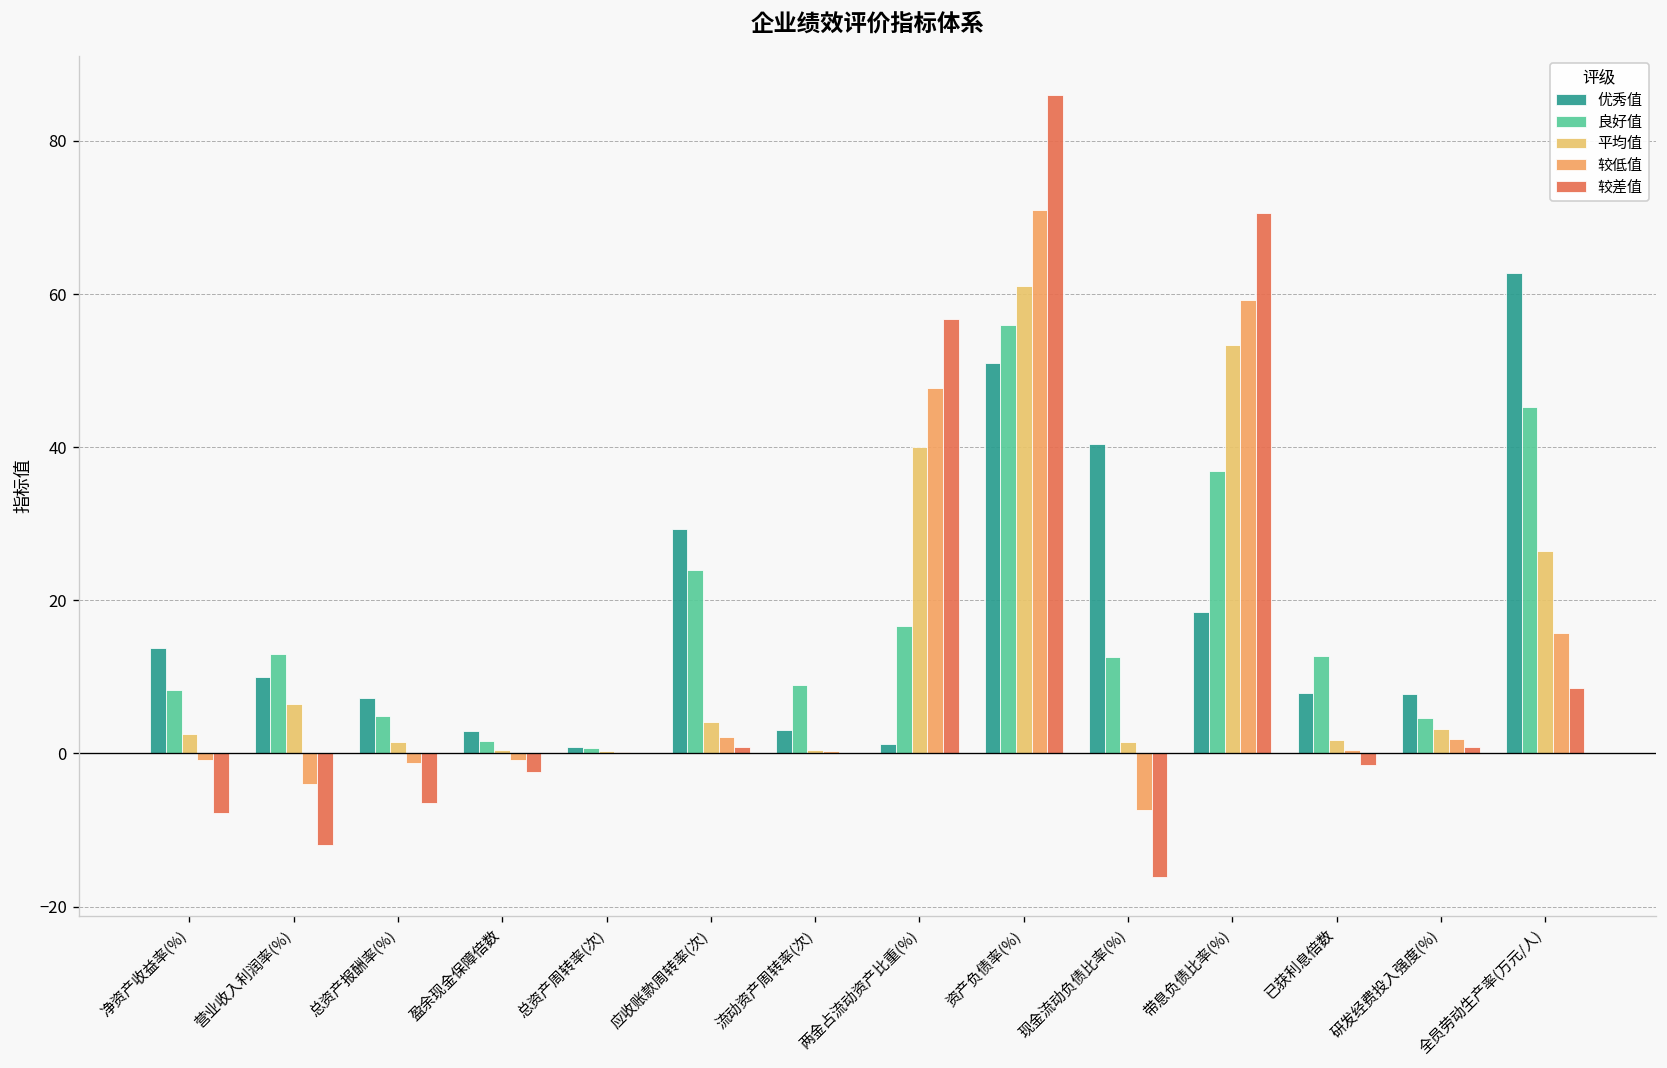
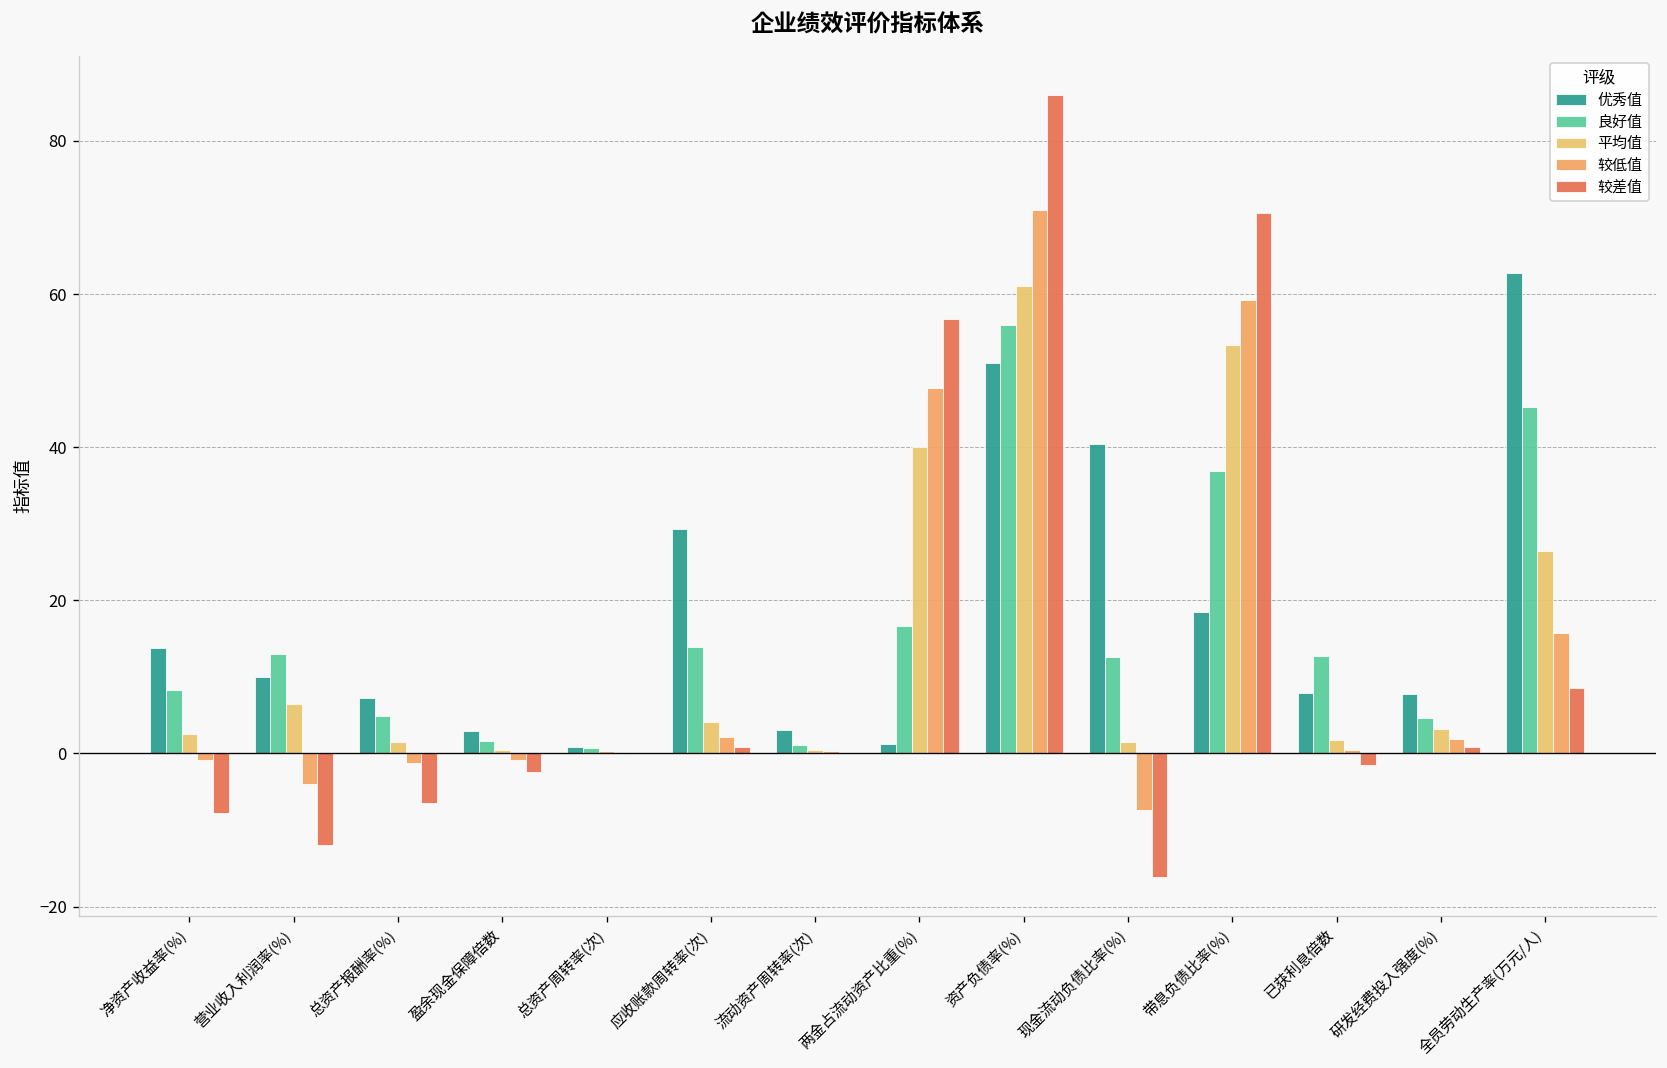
  {
    "优秀值": {
      "净资产收益率(%)": 14,
      "营业收入利润率(%)": 10,
      "总资产报酬率(%)": 7,
      "盈余现金保障倍数": 3,
      "总资产周转率(次)": 1,
      "应收账款周转率(次)": 29,
      "流动资产周转率(次)": 3,
      "两金占流动资产比重(%)": 1,
      "资产负债率(%)": 51,
      "现金流动负债比率(%)": 40,
      "带息负债比率(%)": 19,
      "已获利息倍数": 8,
      "研发经费投入强度(%)": 8,
      "全员劳动生产率(万元/人)": 63
    },
    "良好值": {
      "净资产收益率(%)": 8,
      "营业收入利润率(%)": 13,
      "总资产报酬率(%)": 5,
      "盈余现金保障倍数": 2,
      "总资产周转率(次)": 1,
-     "应收账款周转率(次)": 24,
-     "流动资产周转率(次)": 9,
+     "应收账款周转率(次)": 14,
+     "流动资产周转率(次)": 1,
      "两金占流动资产比重(%)": 17,
      "资产负债率(%)": 56,
      "现金流动负债比率(%)": 13,
      "带息负债比率(%)": 37,
      "已获利息倍数": 13,
      "研发经费投入强度(%)": 5,
      "全员劳动生产率(万元/人)": 45
    }
  }
